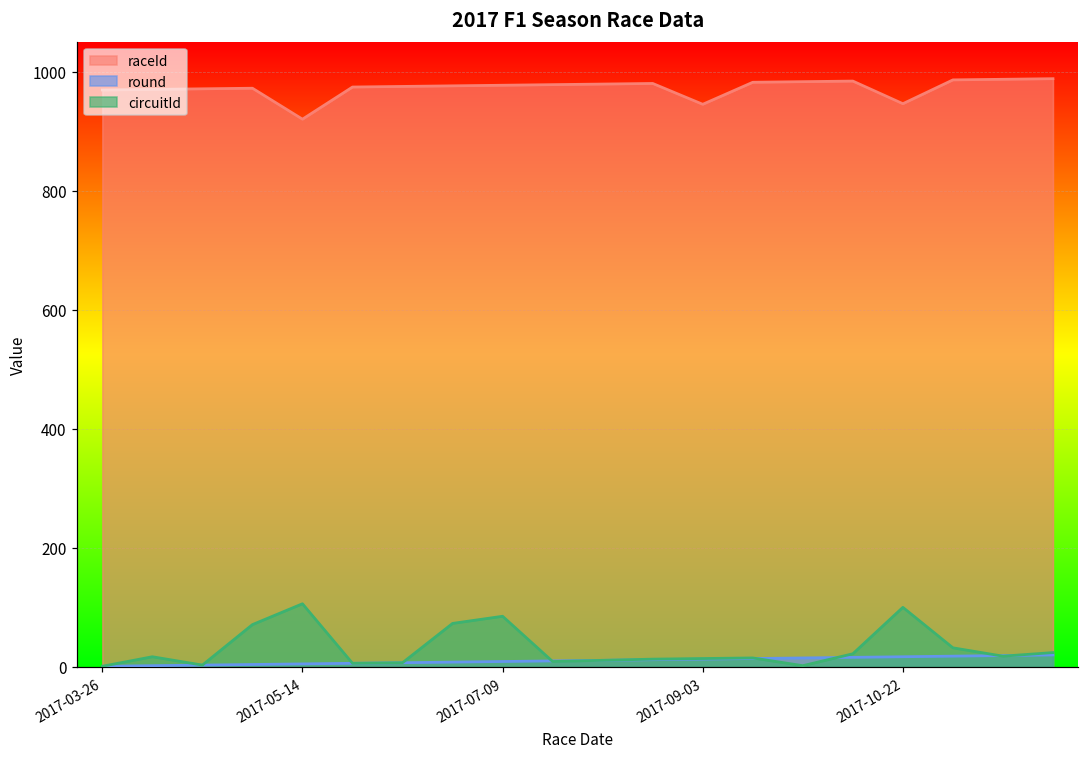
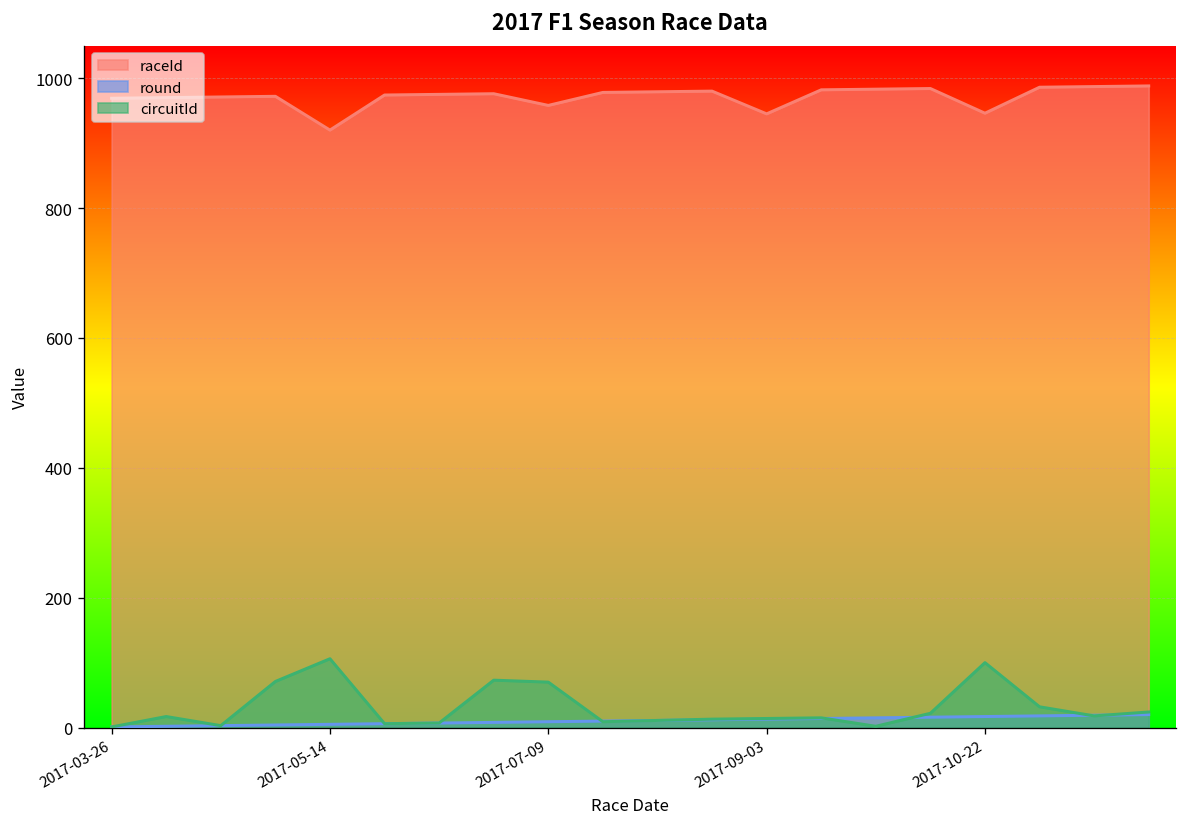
  {
    "raceId": {
      "2017-05-14": 920,
-     "2017-07-09": 980,
+     "2017-07-09": 960,
      "2017-09-03": 950,
      "2017-10-22": 950
    },
    "round": {
      "2017-05-14": 10,
      "2017-07-09": 10,
      "2017-10-22": 20
    },
    "circuitId": {
      "2017-05-14": 110,
-     "2017-07-09": 90,
+     "2017-07-09": 70,
      "2017-10-22": 100
    }
  }
